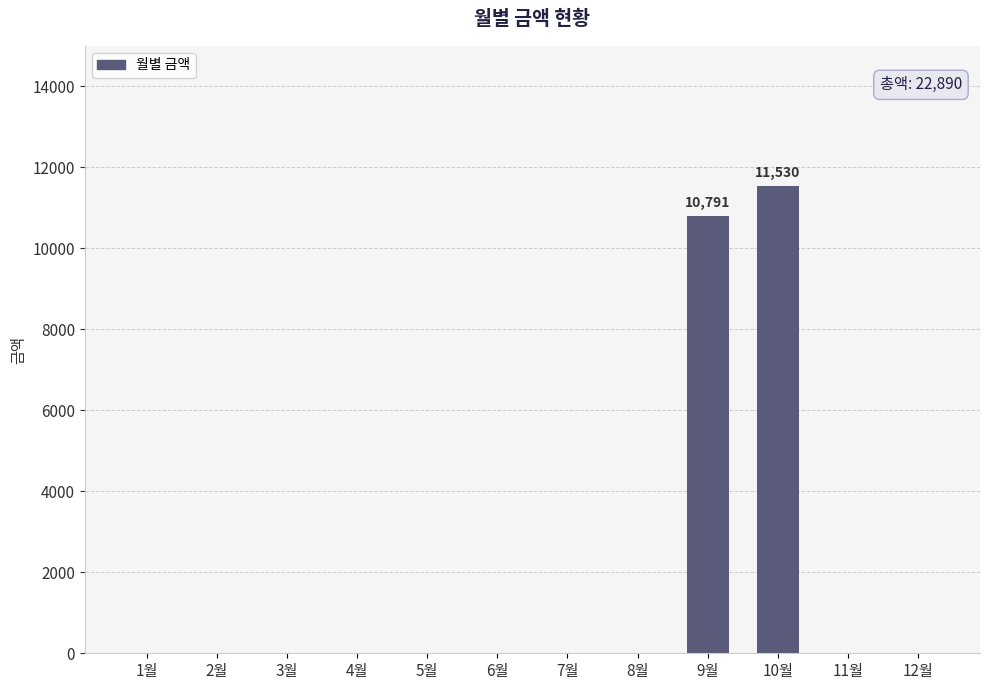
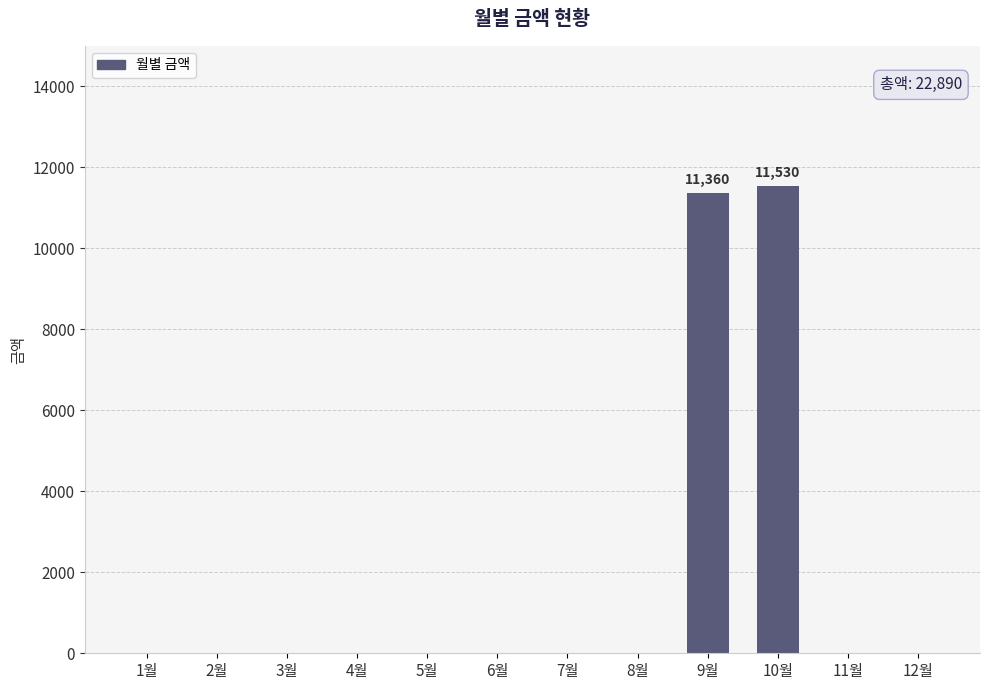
  {
-   "9월": "10,791",
+   "9월": "11,360",
    "10월": "11,530"
  }
